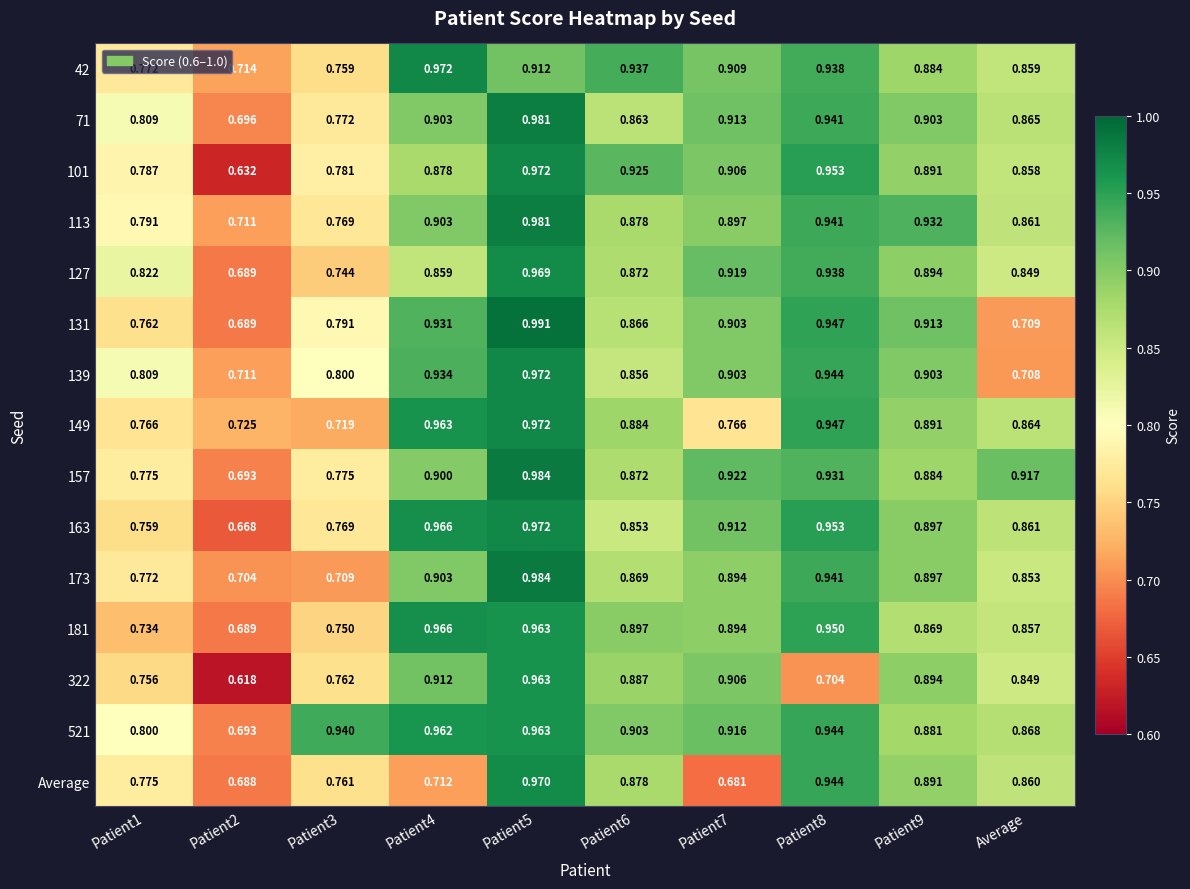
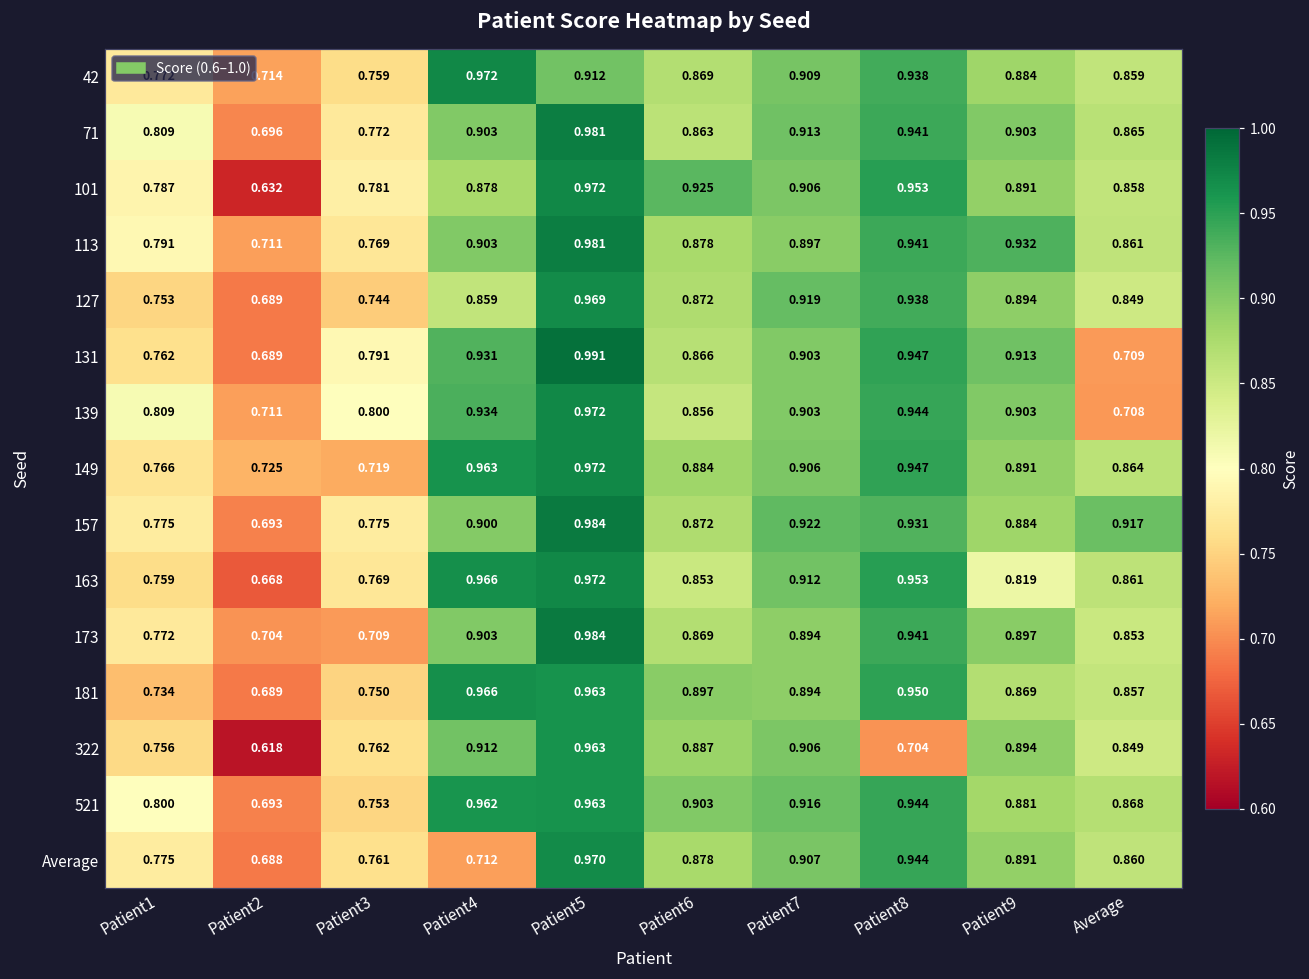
  {
    "42": {
      "Patient3": 0.759,
      "Patient4": 0.972,
      "Patient5": 0.912,
-     "Patient6": 0.937,
+     "Patient6": 0.869,
      "Patient7": 0.909,
      "Patient8": 0.938,
      "Patient9": 0.884,
      "Average": 0.859
    },
    "71": {
      "Patient1": 0.809,
      "Patient2": 0.696,
      "Patient3": 0.772,
      "Patient4": 0.903,
      "Patient5": 0.981,
      "Patient6": 0.863,
      "Patient7": 0.913,
      "Patient8": 0.941,
      "Patient9": 0.903,
      "Average": 0.865
    },
    "101": {
      "Patient1": 0.787,
      "Patient2": 0.632,
      "Patient3": 0.781,
      "Patient4": 0.878,
      "Patient5": 0.972,
      "Patient6": 0.925,
      "Patient7": 0.906,
      "Patient8": 0.953,
      "Patient9": 0.891,
      "Average": 0.858
    },
    "113": {
      "Patient1": 0.791,
      "Patient2": 0.711,
      "Patient3": 0.769,
      "Patient4": 0.903,
      "Patient5": 0.981,
      "Patient6": 0.878,
      "Patient7": 0.897,
      "Patient8": 0.941,
      "Patient9": 0.932,
      "Average": 0.861
    },
    "127": {
-     "Patient1": 0.822,
+     "Patient1": 0.753,
      "Patient2": 0.689,
      "Patient3": 0.744,
      "Patient4": 0.859,
      "Patient5": 0.969,
      "Patient6": 0.872,
      "Patient7": 0.919,
      "Patient8": 0.938,
      "Patient9": 0.894,
      "Average": 0.849
    },
    "131": {
      "Patient1": 0.762,
      "Patient2": 0.689,
      "Patient3": 0.791,
      "Patient4": 0.931,
      "Patient5": 0.991,
      "Patient6": 0.866,
      "Patient7": 0.903,
      "Patient8": 0.947,
      "Patient9": 0.913,
      "Average": 0.709
    },
    "139": {
      "Patient1": 0.809,
      "Patient2": 0.711,
      "Patient3": 0.800,
      "Patient4": 0.934,
      "Patient5": 0.972,
      "Patient6": 0.856,
      "Patient7": 0.903,
      "Patient8": 0.944,
      "Patient9": 0.903,
      "Average": 0.708
    },
    "149": {
      "Patient1": 0.766,
      "Patient2": 0.725,
      "Patient3": 0.719,
      "Patient4": 0.963,
      "Patient5": 0.972,
      "Patient6": 0.884,
-     "Patient7": 0.766,
+     "Patient7": 0.906,
      "Patient8": 0.947,
      "Patient9": 0.891,
      "Average": 0.864
    },
    "157": {
      "Patient1": 0.775,
      "Patient2": 0.693,
      "Patient3": 0.775,
      "Patient4": 0.900,
      "Patient5": 0.984,
      "Patient6": 0.872,
      "Patient7": 0.922,
      "Patient8": 0.931,
      "Patient9": 0.884,
      "Average": 0.917
    },
    "163": {
      "Patient1": 0.759,
      "Patient2": 0.668,
      "Patient3": 0.769,
      "Patient4": 0.966,
      "Patient5": 0.972,
      "Patient6": 0.853,
      "Patient7": 0.912,
      "Patient8": 0.953,
-     "Patient9": 0.897,
+     "Patient9": 0.819,
      "Average": 0.861
    },
    "173": {
      "Patient1": 0.772,
      "Patient2": 0.704,
      "Patient3": 0.709,
      "Patient4": 0.903,
      "Patient5": 0.984,
      "Patient6": 0.869,
      "Patient7": 0.894,
      "Patient8": 0.941,
      "Patient9": 0.897,
      "Average": 0.853
    },
    "181": {
      "Patient1": 0.734,
      "Patient2": 0.689,
      "Patient3": 0.750,
      "Patient4": 0.966,
      "Patient5": 0.963,
      "Patient6": 0.897,
      "Patient7": 0.894,
      "Patient8": 0.950,
      "Patient9": 0.869,
      "Average": 0.857
    },
    "322": {
      "Patient1": 0.756,
      "Patient2": 0.618,
      "Patient3": 0.762,
      "Patient4": 0.912,
      "Patient5": 0.963,
      "Patient6": 0.887,
      "Patient7": 0.906,
      "Patient8": 0.704,
      "Patient9": 0.894,
      "Average": 0.849
    },
    "521": {
      "Patient1": 0.800,
      "Patient2": 0.693,
-     "Patient3": 0.940,
+     "Patient3": 0.753,
      "Patient4": 0.962,
      "Patient5": 0.963,
      "Patient6": 0.903,
      "Patient7": 0.916,
      "Patient8": 0.944,
      "Patient9": 0.881,
      "Average": 0.868
    },
    "Average": {
      "Patient1": 0.775,
      "Patient2": 0.688,
      "Patient3": 0.761,
      "Patient4": 0.712,
      "Patient5": 0.970,
      "Patient6": 0.878,
-     "Patient7": 0.681,
+     "Patient7": 0.907,
      "Patient8": 0.944,
      "Patient9": 0.891,
      "Average": 0.860
    }
  }
